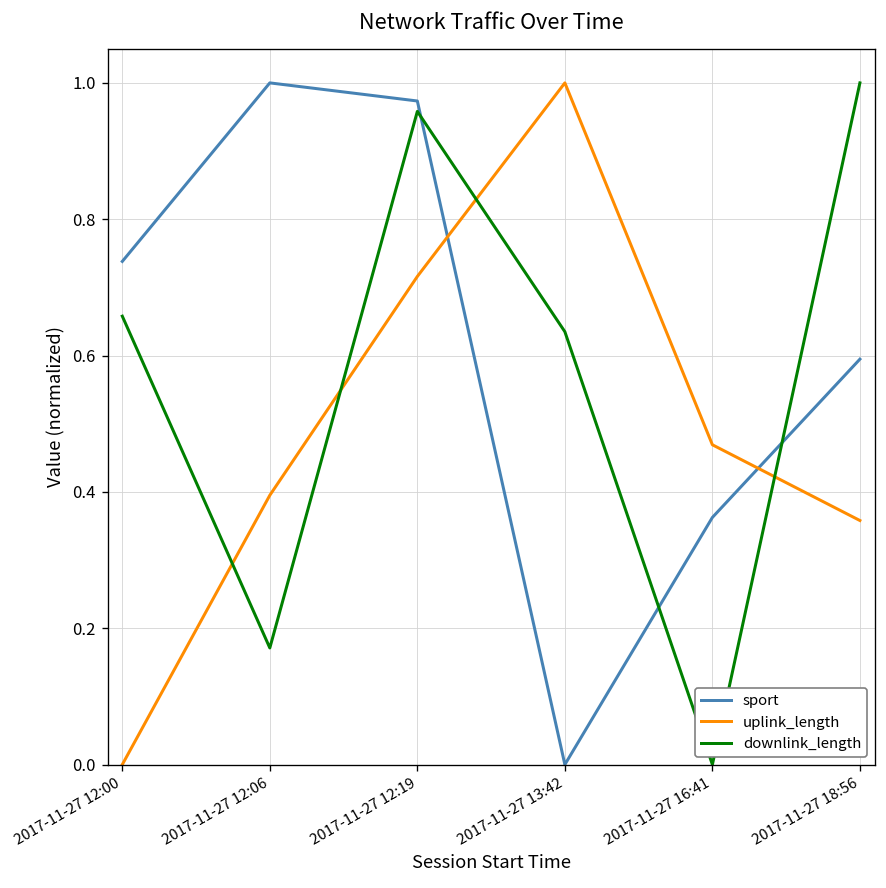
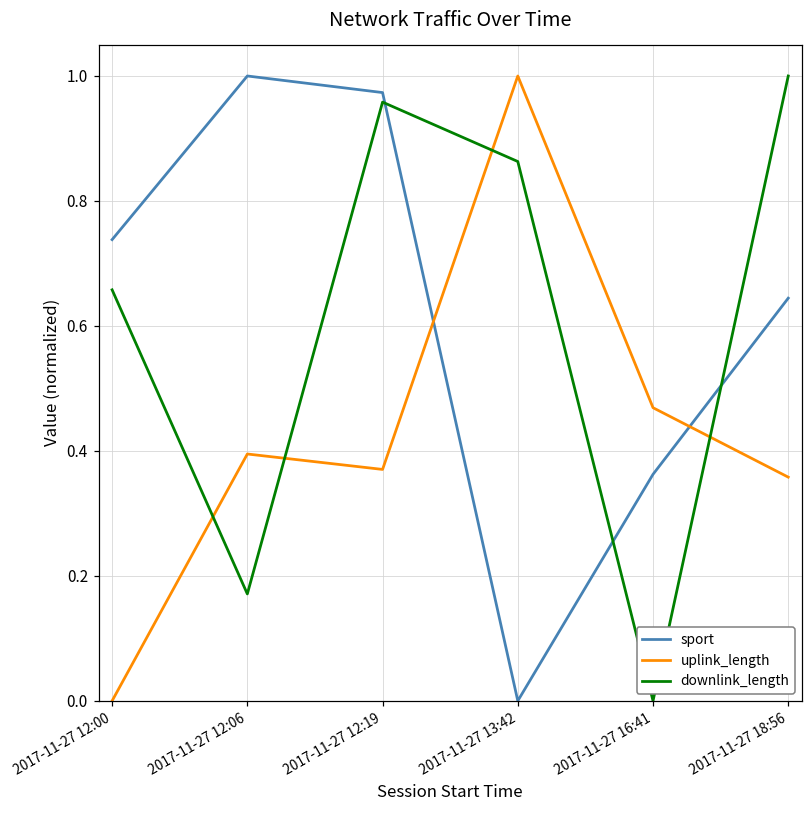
  {
    "sport": {
      "2017-11-27 12:00": 0.74,
      "2017-11-27 12:06": 1.00,
      "2017-11-27 12:19": 0.97,
      "2017-11-27 13:42": 0.00,
      "2017-11-27 16:41": 0.36,
-     "2017-11-27 18:56": 0.59
+     "2017-11-27 18:56": 0.64
    },
    "uplink_length": {
      "2017-11-27 12:00": 0.00,
      "2017-11-27 12:06": 0.40,
-     "2017-11-27 12:19": 0.72,
+     "2017-11-27 12:19": 0.37,
      "2017-11-27 13:42": 1.00,
      "2017-11-27 16:41": 0.47,
      "2017-11-27 18:56": 0.36
    },
    "downlink_length": {
      "2017-11-27 12:00": 0.66,
      "2017-11-27 12:06": 0.17,
      "2017-11-27 12:19": 0.96,
-     "2017-11-27 13:42": 0.63,
+     "2017-11-27 13:42": 0.86,
      "2017-11-27 16:41": 0.00,
      "2017-11-27 18:56": 1.00
    }
  }
